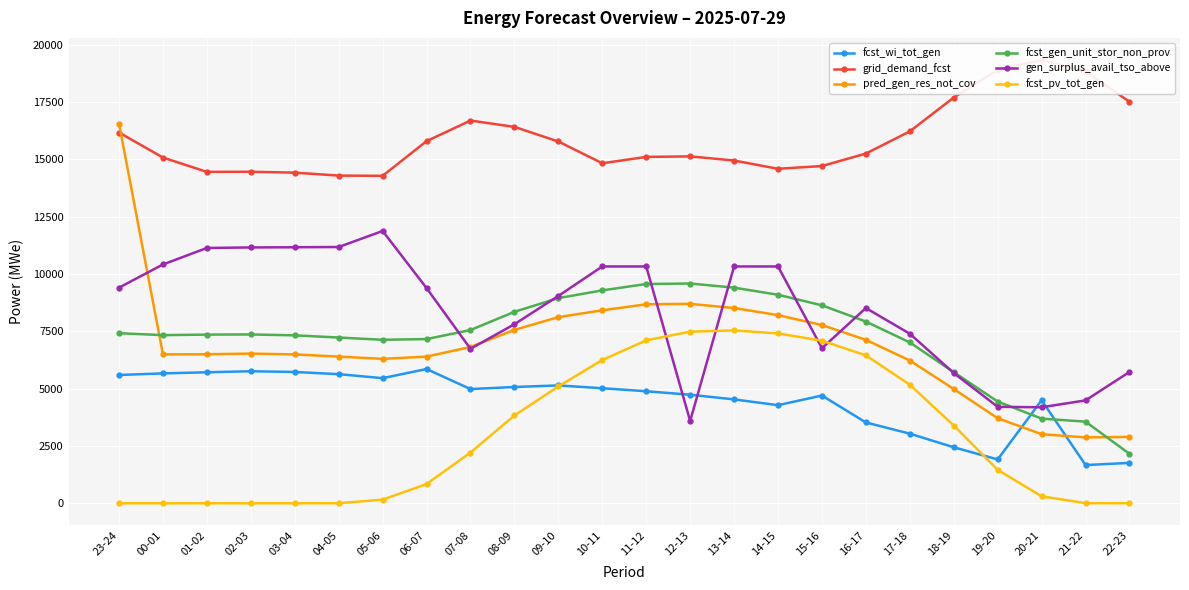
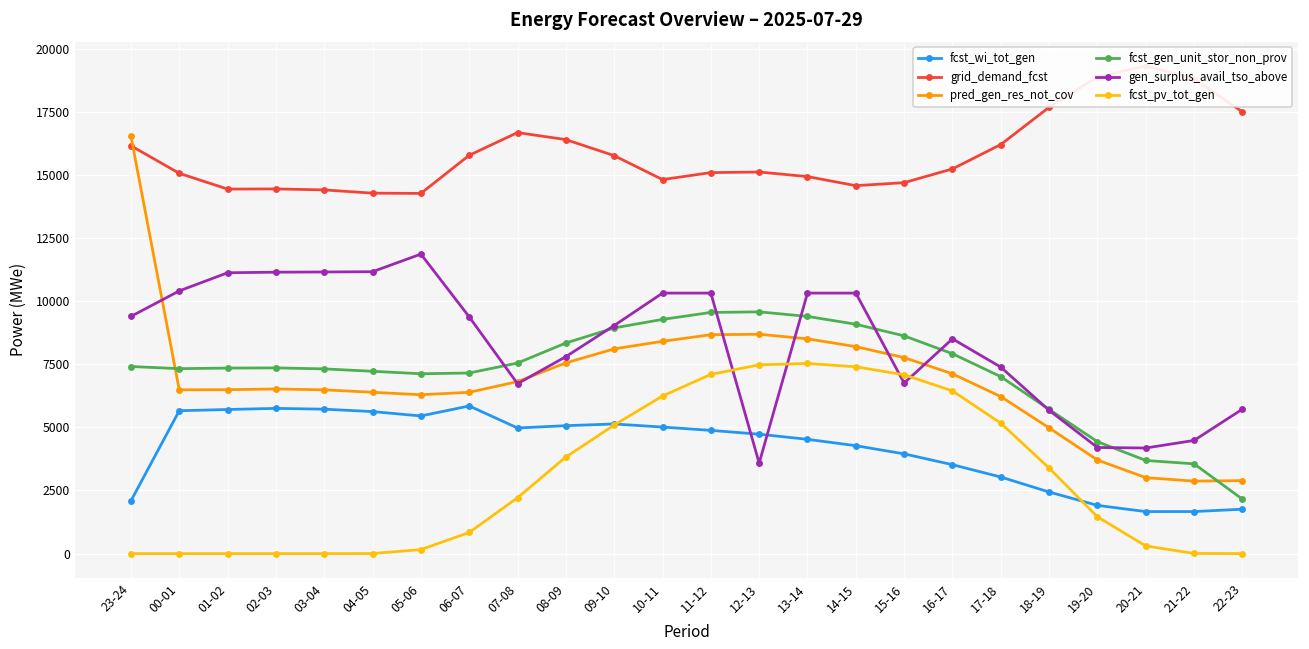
  {
    "fcst_wi_tot_gen": {
-     "23-24": 5600,
+     "23-24": 2100,
      "00-01": 5700,
      "01-02": 5700,
      "02-03": 5800,
      "03-04": 5700,
      "04-05": 5600,
      "05-06": 5500,
      "06-07": 5900,
      "07-08": 5000,
      "08-09": 5100,
      "10-11": 5000,
      "11-12": 4900,
      "12-13": 4700,
      "13-14": 4500,
      "14-15": 4300,
-     "15-16": 4700,
+     "15-16": 4000,
      "16-17": 3500,
      "17-18": 3000,
      "18-19": 2400,
      "19-20": 1900,
-     "20-21": 4500,
+     "20-21": 1700,
      "21-22": 1700,
      "22-23": 1800
    },
    "grid_demand_fcst": {
      "23-24": 16200,
      "00-01": 15100,
      "01-02": 14400,
      "02-03": 14500,
      "03-04": 14400,
      "04-05": 14300,
      "05-06": 14300,
      "06-07": 15800,
      "07-08": 16700,
      "08-09": 16400,
      "09-10": 15800,
      "10-11": 14800,
      "11-12": 15100,
      "12-13": 15100,
      "13-14": 14900,
      "14-15": 14600,
      "15-16": 14700,
      "16-17": 15200,
      "17-18": 16200,
      "18-19": 17700,
      "22-23": 17500
    },
    "fcst_gen_unit_stor_non_prov": {
      "23-24": 7400,
      "00-01": 7300,
      "01-02": 7400,
      "02-03": 7400,
      "03-04": 7300,
      "04-05": 7200,
      "05-06": 7100,
      "06-07": 7200,
      "07-08": 7600,
      "08-09": 8300,
      "10-11": 9300,
      "11-12": 9600,
      "12-13": 9600,
      "13-14": 9400,
      "14-15": 9100,
      "15-16": 8600,
      "16-17": 7900,
      "17-18": 7000,
      "19-20": 4400,
      "20-21": 3700,
      "21-22": 3600,
      "22-23": 2200
    },
    "gen_surplus_avail_tso_above": {
      "23-24": 9400,
      "00-01": 10400,
      "01-02": 11100,
      "02-03": 11200,
      "03-04": 11200,
      "04-05": 11200,
      "05-06": 11900,
      "06-07": 9400,
      "08-09": 7800,
      "10-11": 10300,
      "11-12": 10300,
      "12-13": 3600,
      "13-14": 10300,
      "14-15": 10300,
      "15-16": 6800,
      "16-17": 8500,
      "17-18": 7400,
      "19-20": 4200,
      "20-21": 4200,
      "21-22": 4500,
      "22-23": 5700
    }
  }
